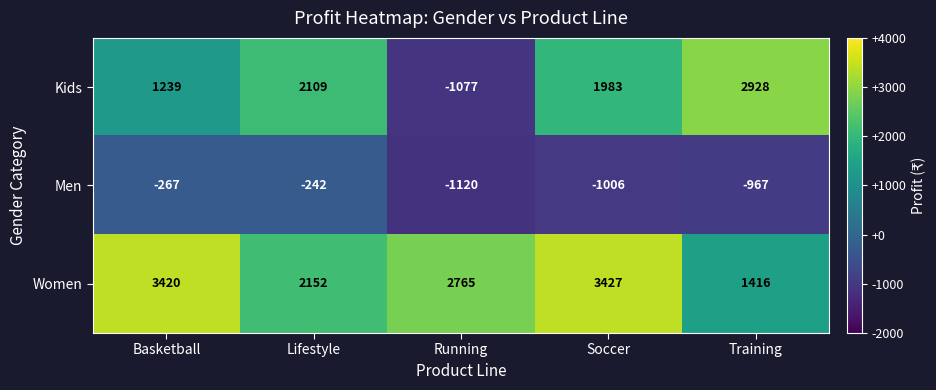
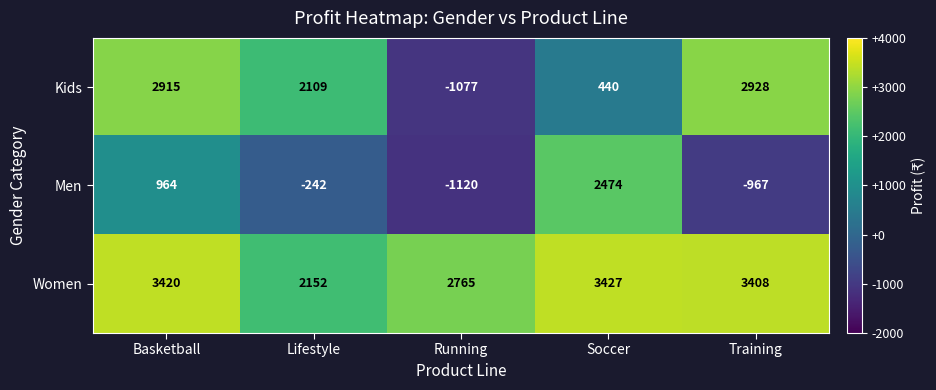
  {
    "Kids": {
-     "Basketball": 1239,
+     "Basketball": 2915,
      "Lifestyle": 2109,
      "Running": -1077,
-     "Soccer": 1983,
+     "Soccer": 440,
      "Training": 2928
    },
    "Men": {
-     "Basketball": -267,
+     "Basketball": 964,
      "Lifestyle": -242,
      "Running": -1120,
-     "Soccer": -1006,
+     "Soccer": 2474,
      "Training": -967
    },
    "Women": {
      "Basketball": 3420,
      "Lifestyle": 2152,
      "Running": 2765,
      "Soccer": 3427,
-     "Training": 1416
+     "Training": 3408
    }
  }
